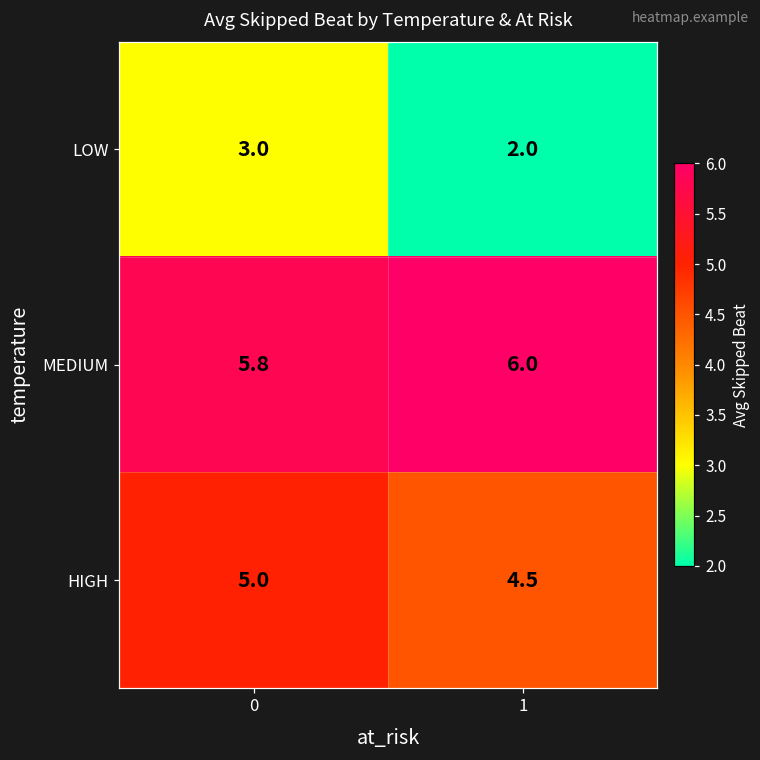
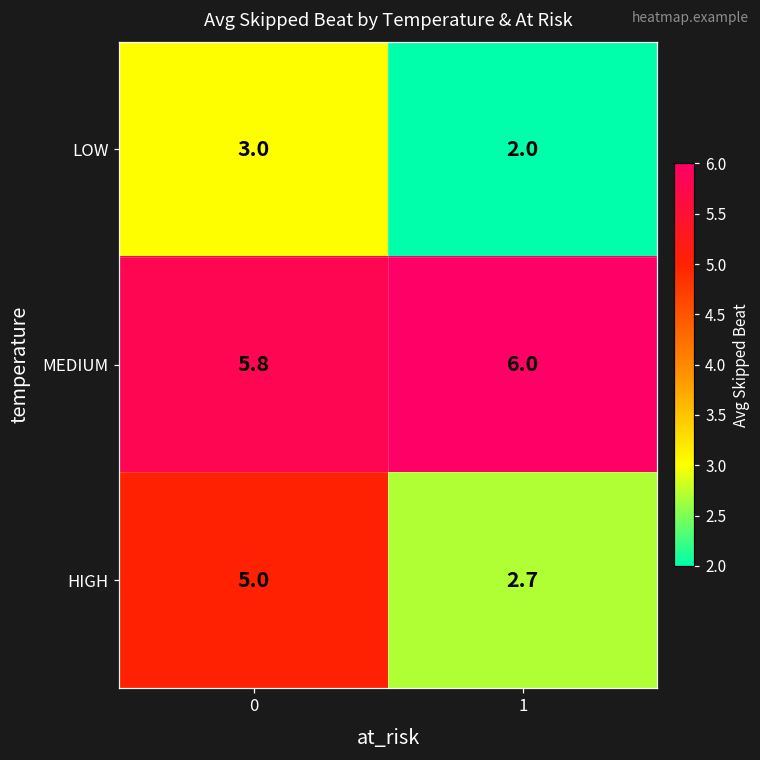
  {
    "LOW": {
      "0": 3.0,
      "1": 2.0
    },
    "MEDIUM": {
      "0": 5.8,
      "1": 6.0
    },
    "HIGH": {
      "0": 5.0,
-     "1": 4.5
+     "1": 2.7
    }
  }
